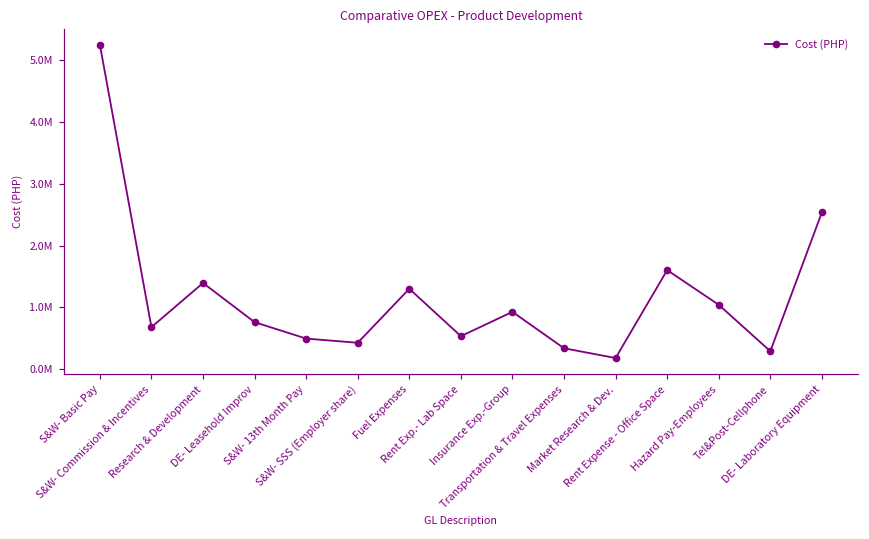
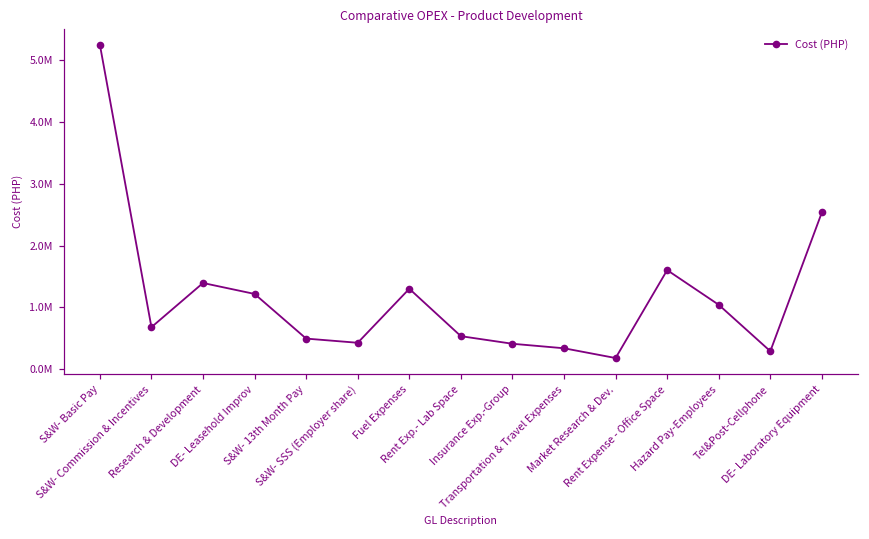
  {
    "S&W- Basic Pay": 5300000,
    "S&W- Commission & Incentives": 700000,
    "Research & Development": 1400000,
-   "DE- Leasehold Improv": 800000,
+   "DE- Leasehold Improv": 1200000,
    "S&W- 13th Month Pay": 500000,
    "S&W- SSS (Employer share)": 400000,
    "Fuel Expenses": 1300000,
    "Rent Exp.- Lab Space": 500000,
-   "Insurance Exp.-Group": 900000,
+   "Insurance Exp.-Group": 400000,
    "Transportation & Travel Expenses": 300000,
    "Market Research & Dev.": 200000,
    "Rent Expense - Office Space": 1600000,
    "Hazard Pay-Employees": 1000000,
    "Tel&Post-Cellphone": 300000,
    "DE- Laboratory Equipment": 2500000
  }
